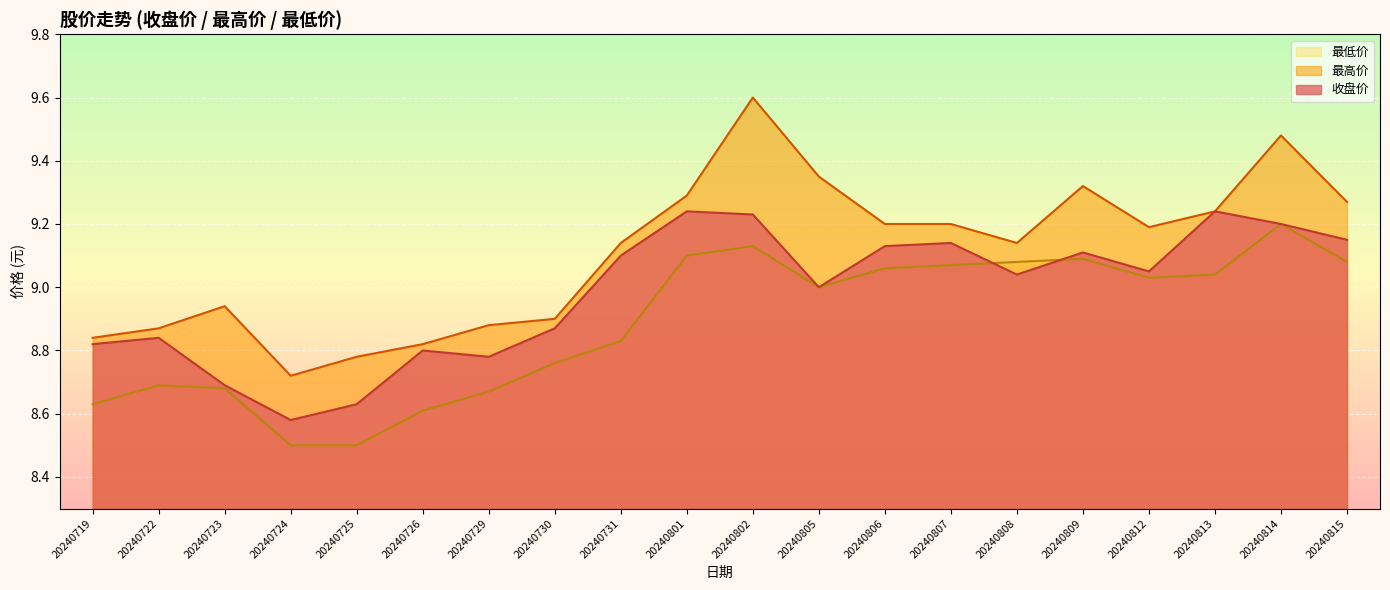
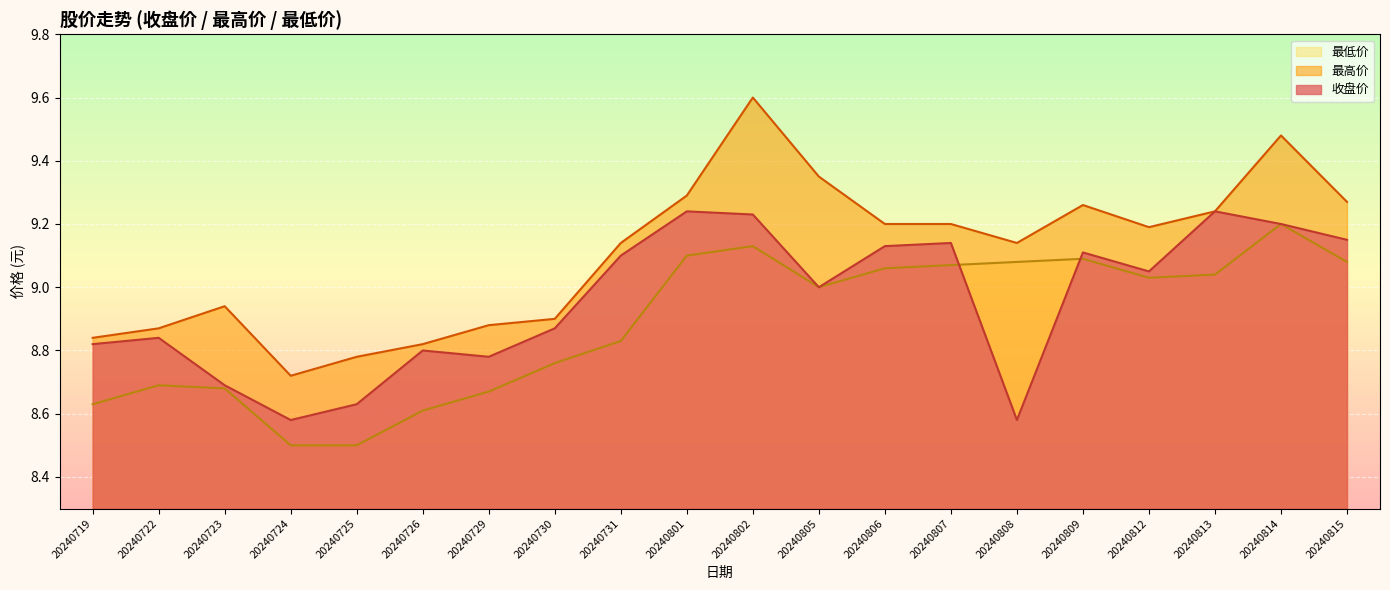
  {
    "最低价": {
      "20240719": 8.63,
      "20240722": 8.69,
      "20240723": 8.68,
      "20240724": 8.50,
      "20240725": 8.50,
      "20240726": 8.61,
      "20240729": 8.67,
      "20240730": 8.76,
      "20240731": 8.83,
      "20240801": 9.10,
      "20240802": 9.13,
      "20240806": 9.06,
      "20240807": 9.07,
      "20240808": 9.08,
      "20240809": 9.09,
      "20240812": 9.03,
      "20240813": 9.04,
      "20240815": 9.08
    },
    "最高价": {
      "20240719": 8.84,
      "20240722": 8.87,
      "20240723": 8.94,
      "20240724": 8.72,
      "20240725": 8.78,
      "20240726": 8.82,
      "20240729": 8.88,
      "20240730": 8.90,
      "20240731": 9.14,
      "20240801": 9.29,
      "20240802": 9.60,
      "20240805": 9.35,
      "20240806": 9.20,
      "20240807": 9.20,
      "20240808": 9.14,
-     "20240809": 9.32,
+     "20240809": 9.26,
      "20240812": 9.19,
      "20240814": 9.48,
      "20240815": 9.27
    },
    "收盘价": {
      "20240719": 8.82,
      "20240722": 8.84,
      "20240723": 8.69,
      "20240724": 8.58,
      "20240725": 8.63,
      "20240726": 8.80,
      "20240729": 8.78,
      "20240730": 8.87,
      "20240731": 9.10,
      "20240801": 9.24,
      "20240802": 9.23,
      "20240806": 9.13,
      "20240807": 9.14,
-     "20240808": 9.04,
+     "20240808": 8.58,
      "20240809": 9.11,
      "20240812": 9.05,
      "20240815": 9.15
    }
  }
